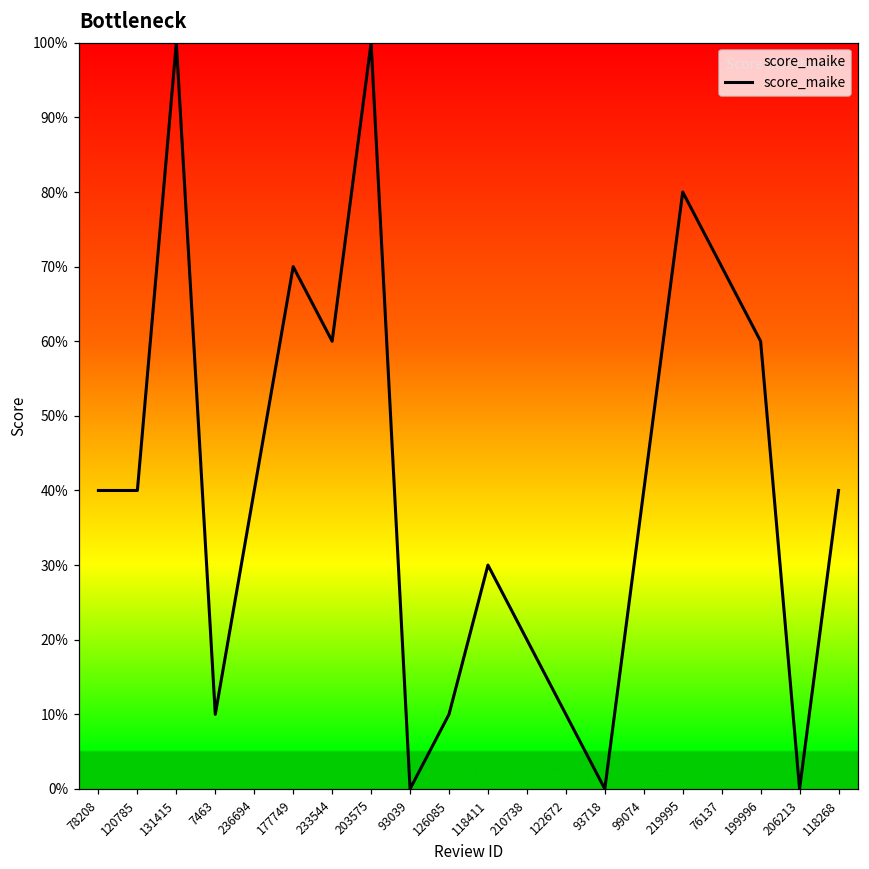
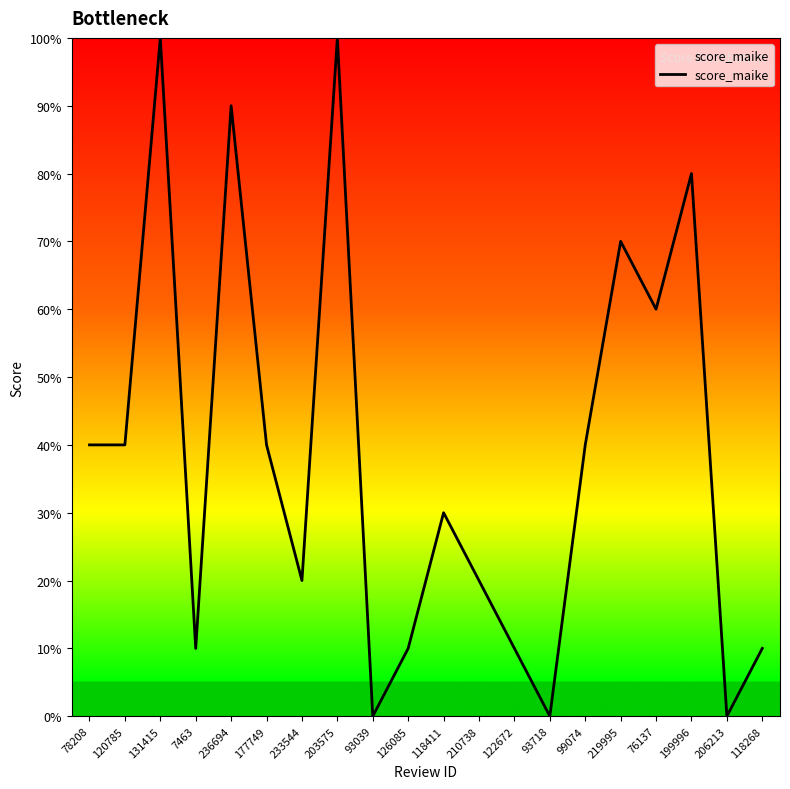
  {
    "78208": "40%",
    "120785": "40%",
    "131415": "100%",
    "7463": "10%",
-   "236694": "40%",
-   "177749": "70%",
-   "233544": "60%",
+   "236694": "90%",
+   "177749": "40%",
+   "233544": "20%",
    "203575": "100%",
    "93039": "0%",
    "126085": "10%",
    "118411": "30%",
    "210738": "20%",
    "122672": "10%",
    "93718": "0%",
    "99074": "40%",
-   "219995": "80%",
-   "76137": "70%",
-   "199996": "60%",
+   "219995": "70%",
+   "76137": "60%",
+   "199996": "80%",
    "206213": "0%",
-   "118268": "40%"
+   "118268": "10%"
  }
